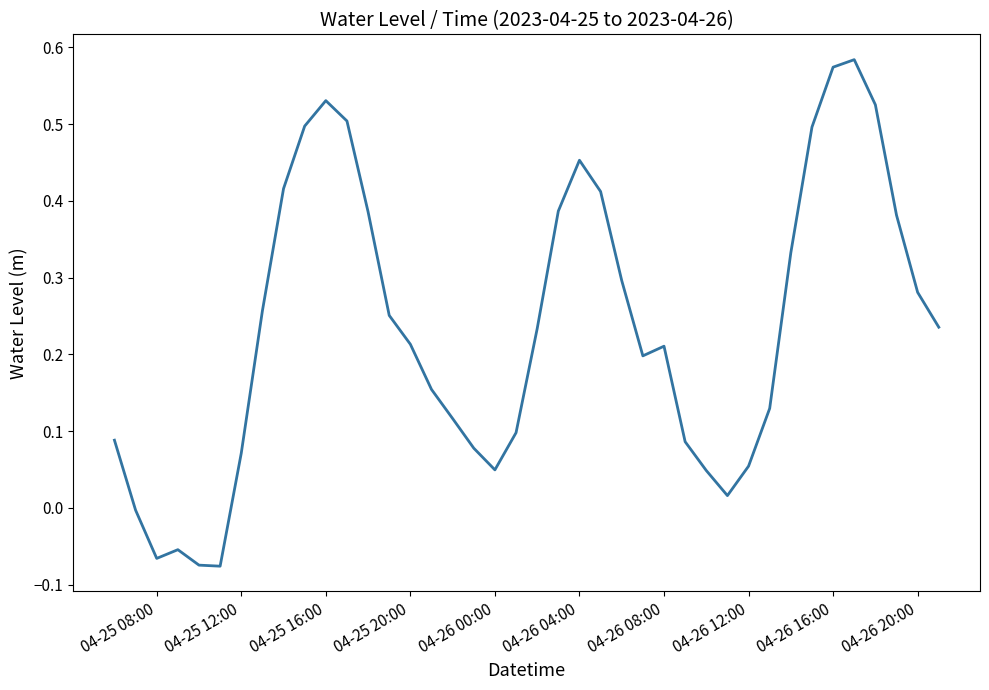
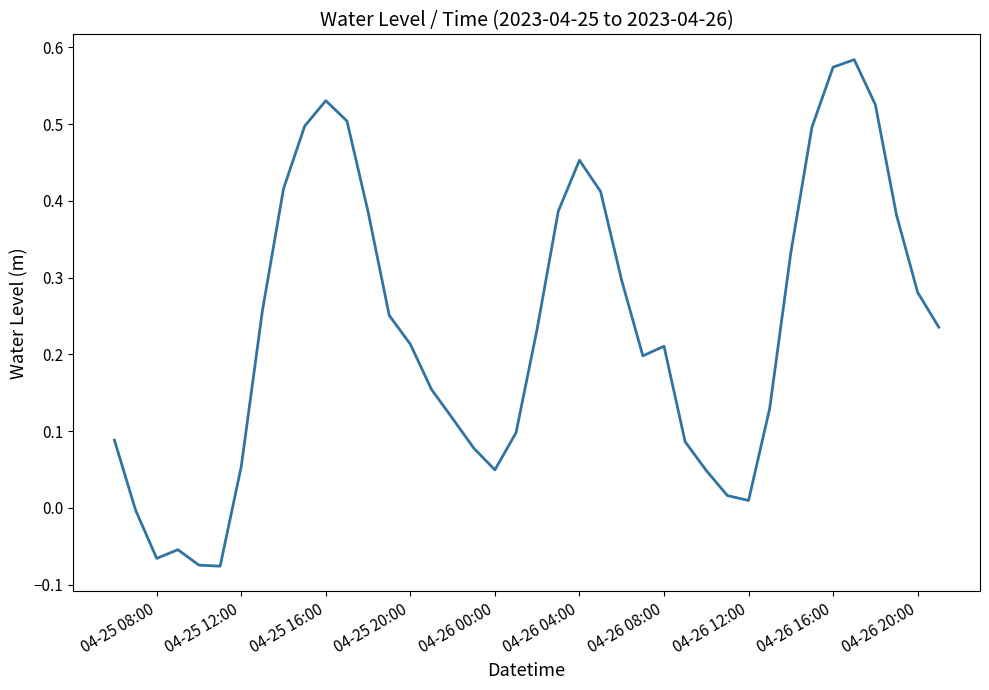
  {
    "04-25 08:00": -0.07,
-   "04-25 12:00": 0.07,
+   "04-25 12:00": 0.05,
    "04-25 16:00": 0.53,
    "04-25 20:00": 0.21,
    "04-26 00:00": 0.05,
    "04-26 04:00": 0.45,
    "04-26 08:00": 0.21,
-   "04-26 12:00": 0.05,
+   "04-26 12:00": 0.01,
    "04-26 16:00": 0.57,
    "04-26 20:00": 0.28
  }
